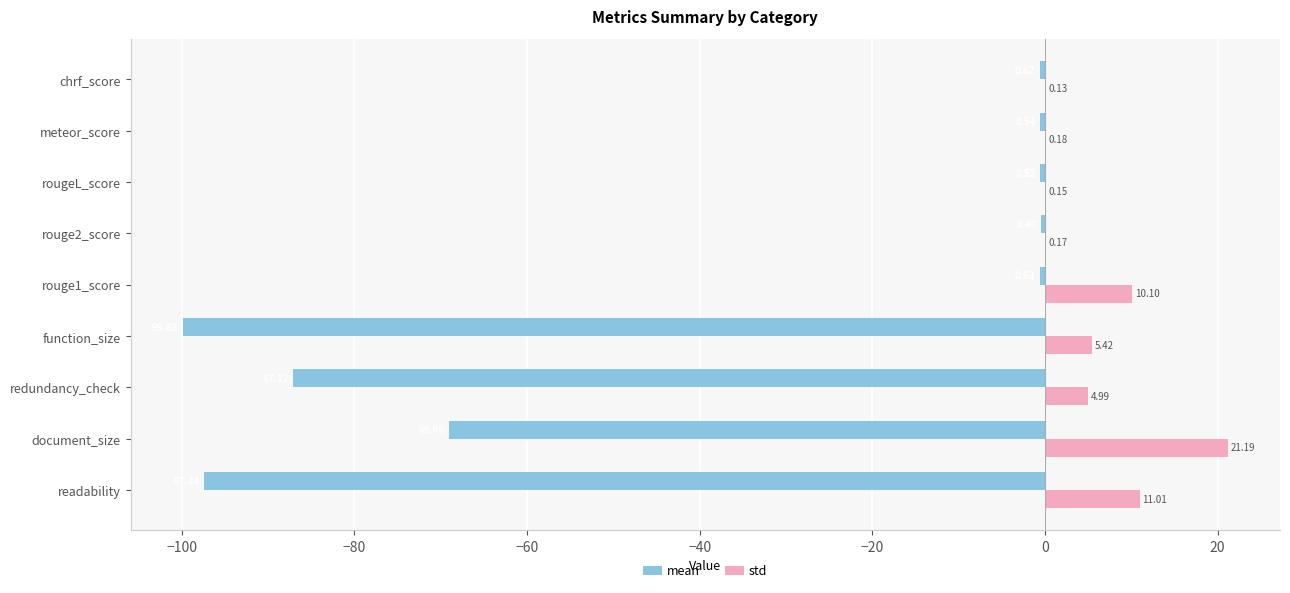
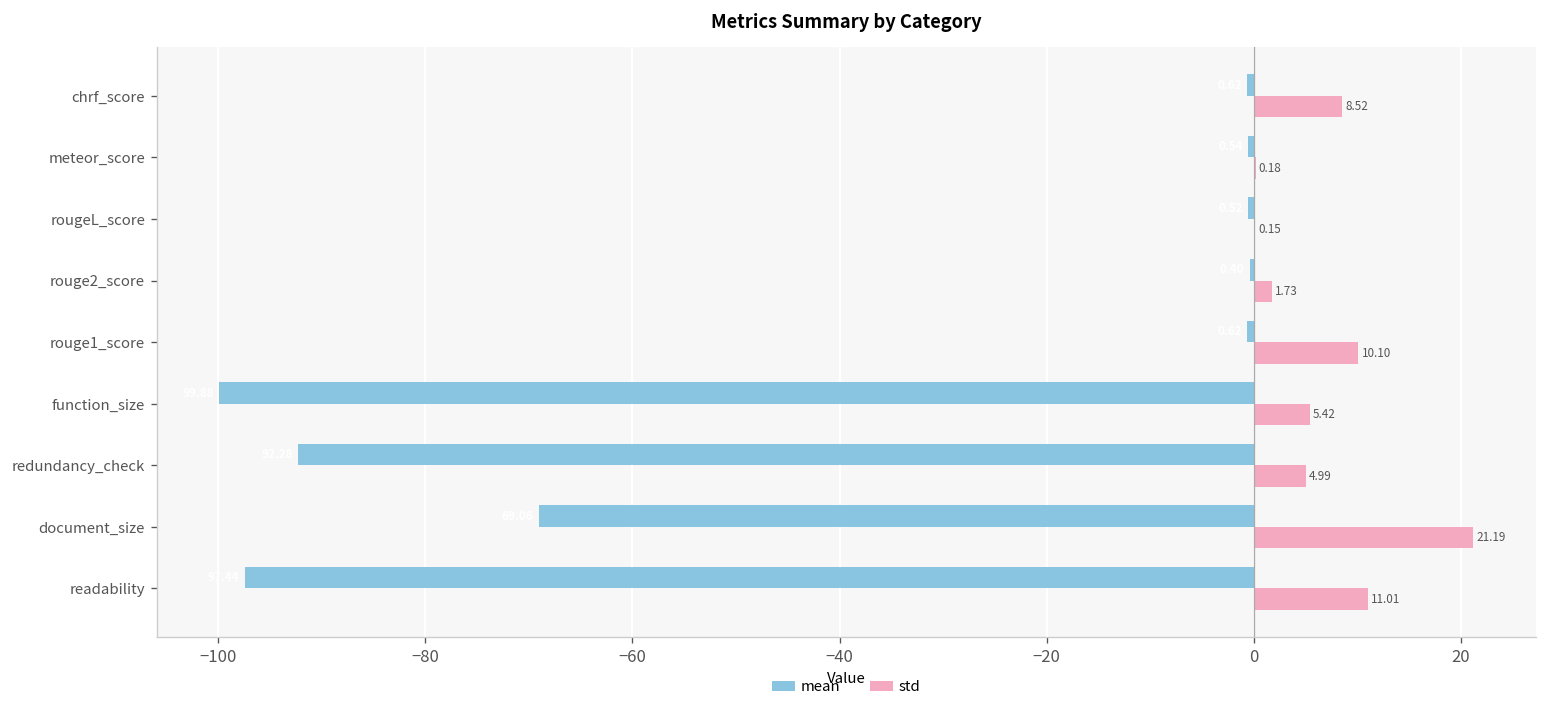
  {
    "mean": {
      "chrf_score": -1,
      "meteor_score": -1,
      "rougeL_score": -1,
      "rouge2_score": 0,
      "rouge1_score": -1,
      "function_size": -100,
-     "redundancy_check": -87,
+     "redundancy_check": -92,
      "document_size": -69,
      "readability": -97
    },
    "std": {
-     "chrf_score": 0.13,
+     "chrf_score": 8.52,
      "meteor_score": 0.18,
      "rougeL_score": 0.15,
-     "rouge2_score": 0.17,
+     "rouge2_score": 1.73,
      "rouge1_score": 10.10,
      "function_size": 5.42,
      "redundancy_check": 4.99,
      "document_size": 21.19,
      "readability": 11.01
    }
  }
